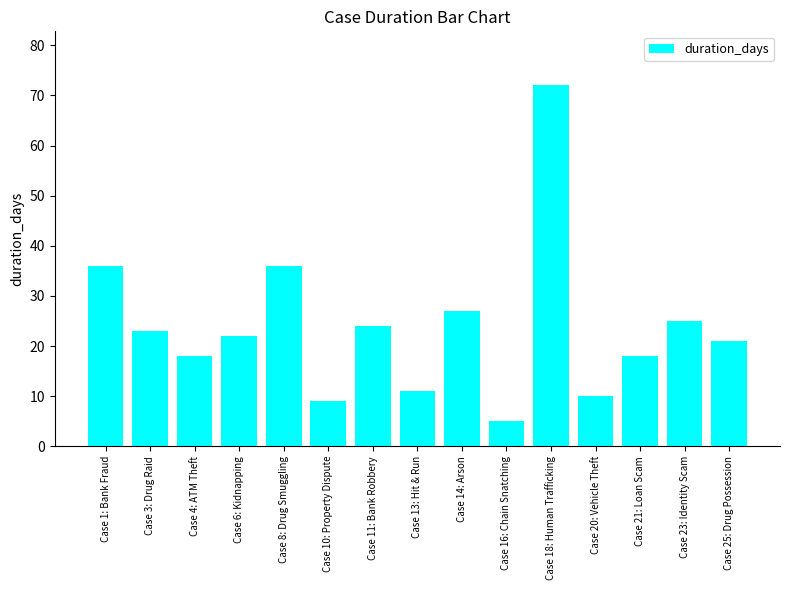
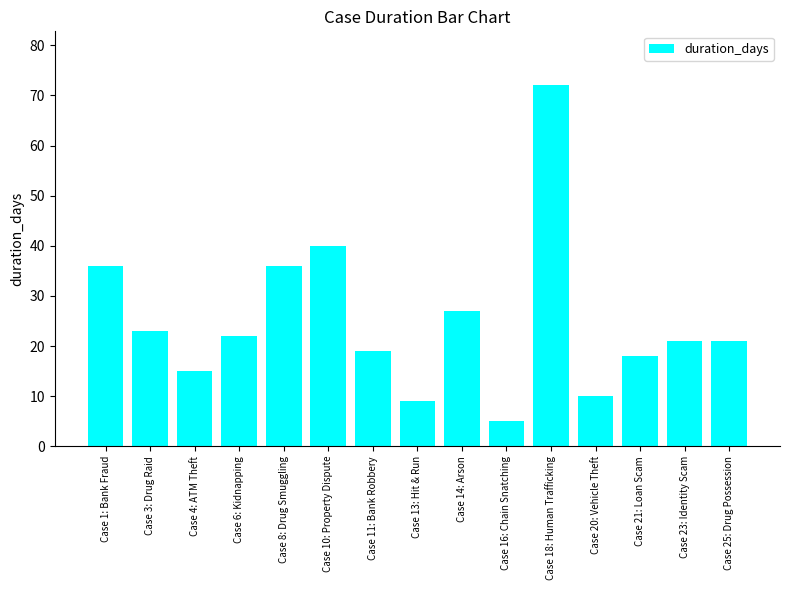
  {
    "Case 1: Bank Fraud": 36,
    "Case 3: Drug Raid": 23,
-   "Case 4: ATM Theft": 18,
+   "Case 4: ATM Theft": 15,
    "Case 6: Kidnapping": 22,
    "Case 8: Drug Smuggling": 36,
-   "Case 10: Property Dispute": 9,
-   "Case 11: Bank Robbery": 24,
-   "Case 13: Hit & Run": 11,
+   "Case 10: Property Dispute": 40,
+   "Case 11: Bank Robbery": 19,
+   "Case 13: Hit & Run": 9,
    "Case 14: Arson": 27,
    "Case 16: Chain Snatching": 5,
    "Case 18: Human Trafficking": 72,
    "Case 20: Vehicle Theft": 10,
    "Case 21: Loan Scam": 18,
-   "Case 23: Identity Scam": 25,
+   "Case 23: Identity Scam": 21,
    "Case 25: Drug Possession": 21
  }
